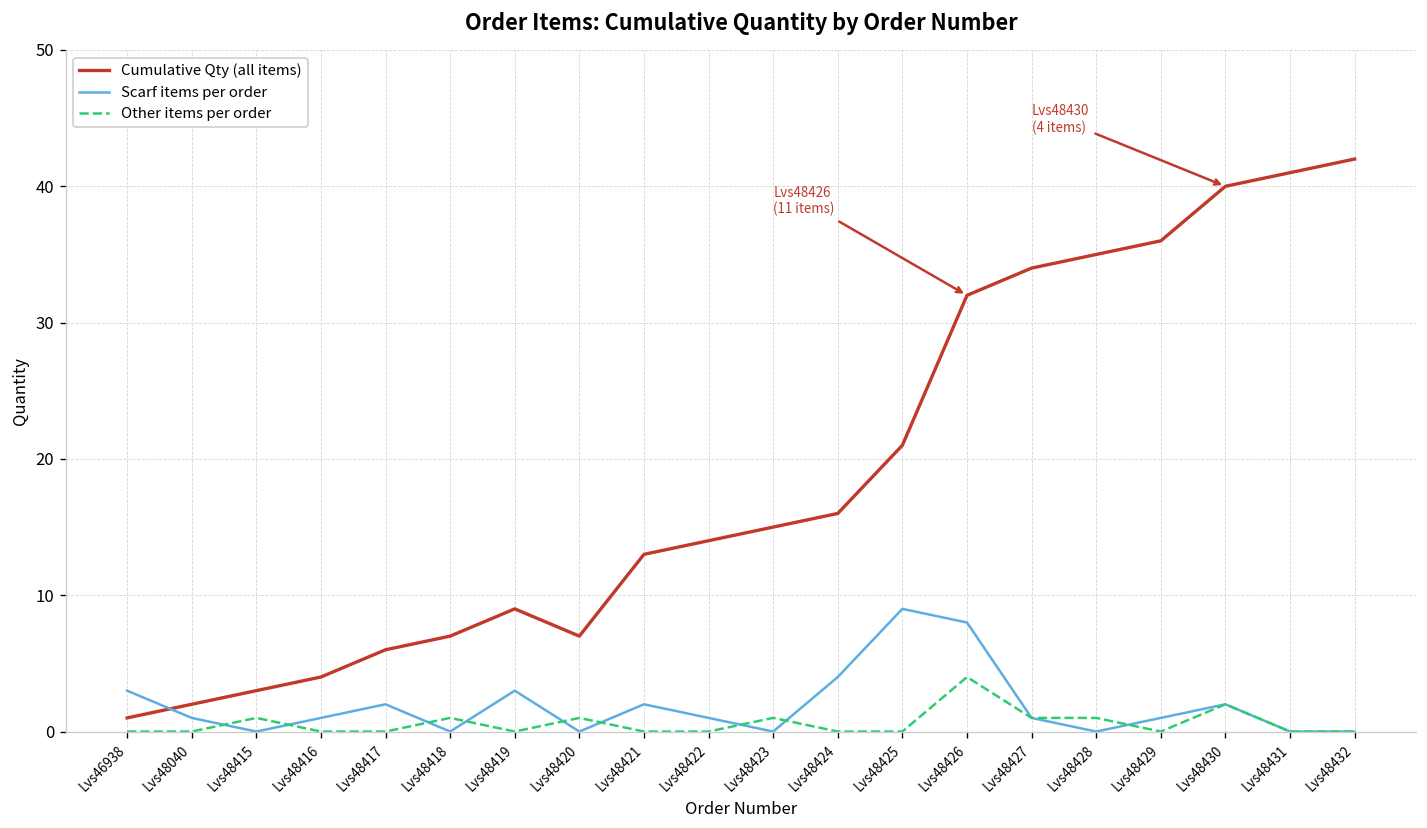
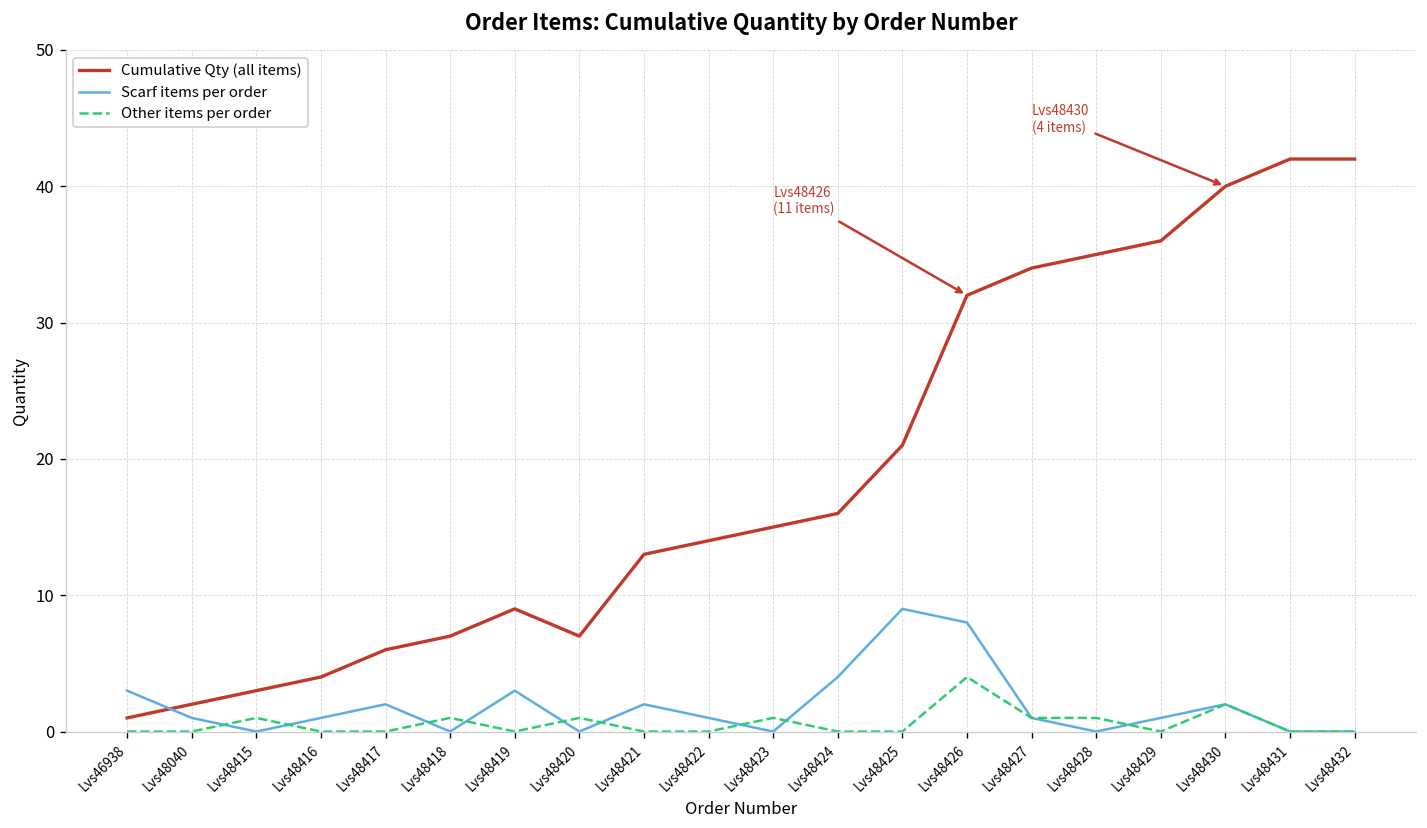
  {
    "Cumulative Qty (all items)": {
      "Lvs46938": 1,
      "Lvs48040": 2,
      "Lvs48415": 3,
      "Lvs48416": 4,
      "Lvs48417": 6,
      "Lvs48418": 7,
      "Lvs48419": 9,
      "Lvs48420": 7,
      "Lvs48421": 13,
      "Lvs48422": 14,
      "Lvs48423": 15,
      "Lvs48424": 16,
      "Lvs48425": 21,
      "Lvs48427": 34,
      "Lvs48428": 35,
      "Lvs48429": 36,
-     "Lvs48431": 41,
+     "Lvs48431": 42,
      "Lvs48432": 42
    },
    "Scarf items per order": {
      "Lvs46938": 3,
      "Lvs48040": 1,
      "Lvs48415": 0,
      "Lvs48416": 1,
      "Lvs48417": 2,
      "Lvs48418": 0,
      "Lvs48419": 3,
      "Lvs48420": 0,
      "Lvs48421": 2,
      "Lvs48422": 1,
      "Lvs48423": 0,
      "Lvs48424": 4,
      "Lvs48425": 9,
      "Lvs48426": 8,
      "Lvs48428": 0,
      "Lvs48429": 1
    },
    "Other items per order": {
      "Lvs46938": 0,
      "Lvs48040": 0,
      "Lvs48415": 1,
      "Lvs48416": 0,
      "Lvs48417": 0,
      "Lvs48418": 1,
      "Lvs48419": 0,
      "Lvs48420": 1,
      "Lvs48421": 0,
      "Lvs48422": 0,
      "Lvs48423": 1,
      "Lvs48424": 0,
      "Lvs48425": 0,
      "Lvs48426": 4,
      "Lvs48428": 1,
      "Lvs48429": 0
    }
  }
